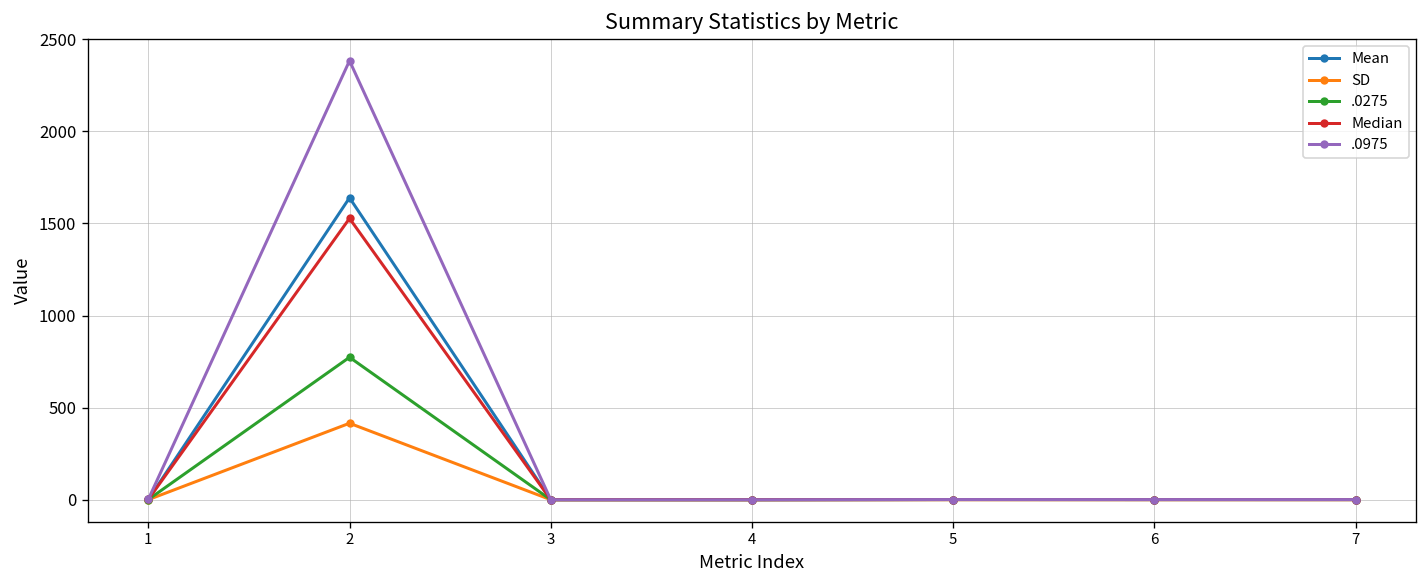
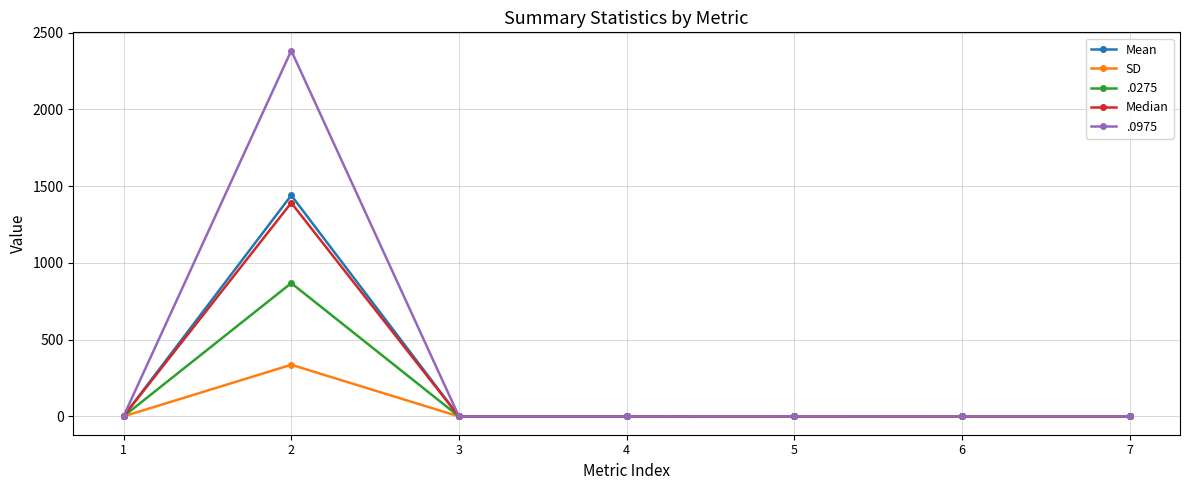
  {
    "Mean": {
-     "2": 1640
+     "2": 1440
    },
    "SD": {
-     "2": 420
+     "2": 340
    },
    ".0275": {
-     "2": 770
+     "2": 870
    },
    "Median": {
-     "2": 1530
+     "2": 1390
    },
    ".0975": {
      "2": 2380
    }
  }
